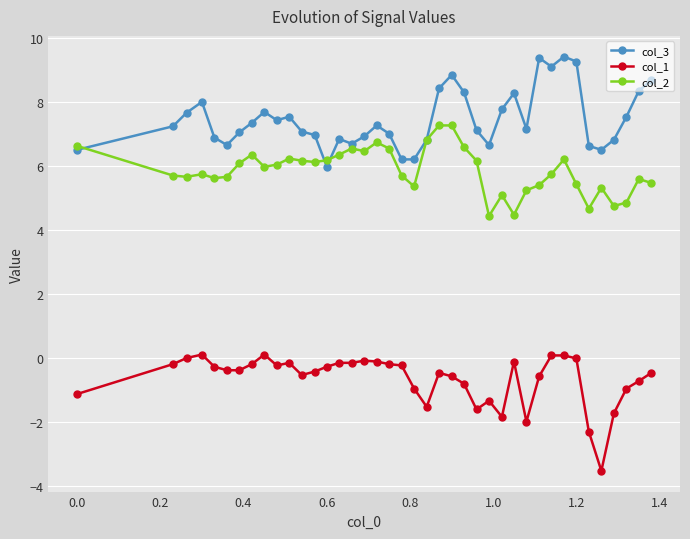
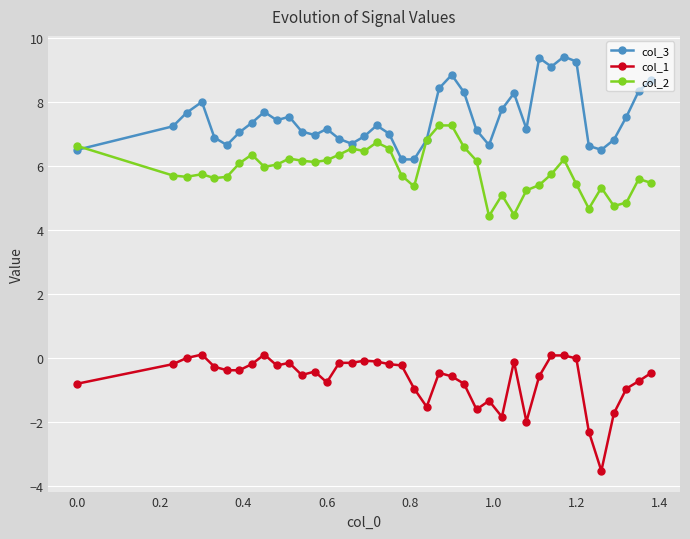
  {
    "col_3": {
      "0.0": 6.5,
-     "0.6": 6.0,
+     "0.6": 7.2,
      "1.2": 9.3
    },
    "col_1": {
-     "0.0": -1.1,
-     "0.6": -0.3,
+     "0.0": -0.8,
+     "0.6": -0.8,
      "1.2": 0.0
    },
    "col_2": {
      "0.0": 6.6,
      "0.6": 6.2,
      "1.2": 5.4
    }
  }
